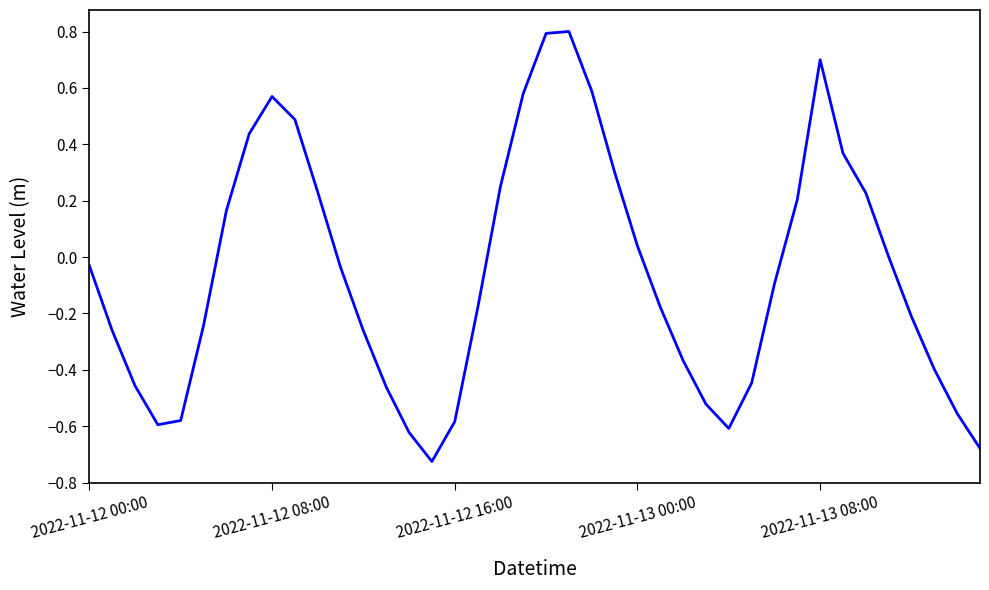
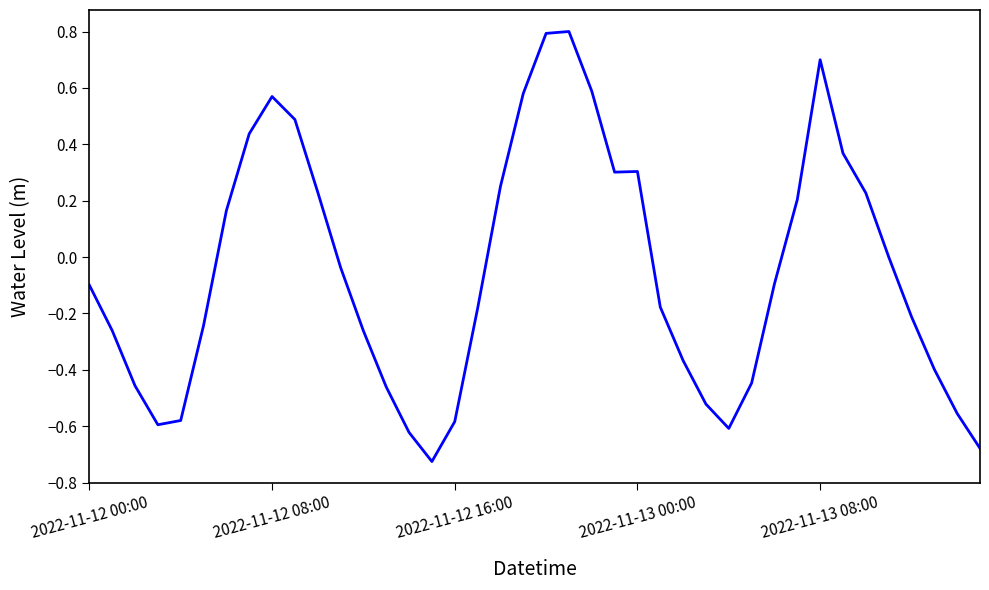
  {
-   "2022-11-12 00:00": -0.03,
+   "2022-11-12 00:00": -0.10,
    "2022-11-12 08:00": 0.57,
    "2022-11-12 16:00": -0.58,
-   "2022-11-13 00:00": 0.04,
+   "2022-11-13 00:00": 0.30,
    "2022-11-13 08:00": 0.70
  }
